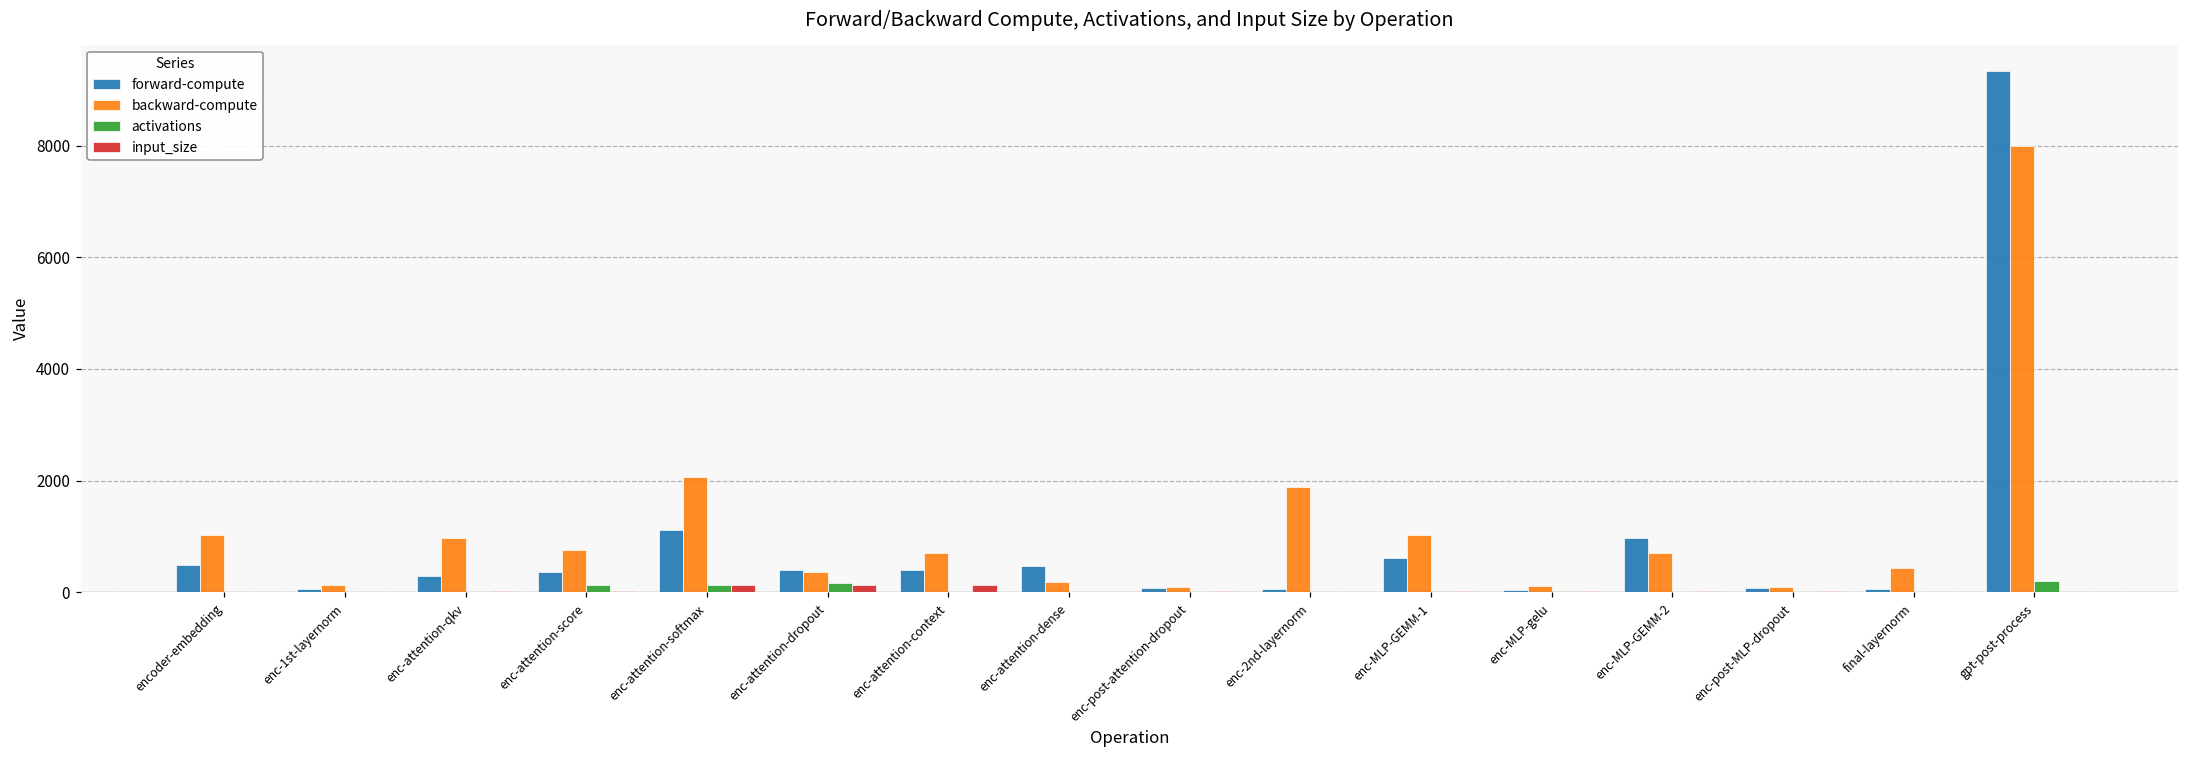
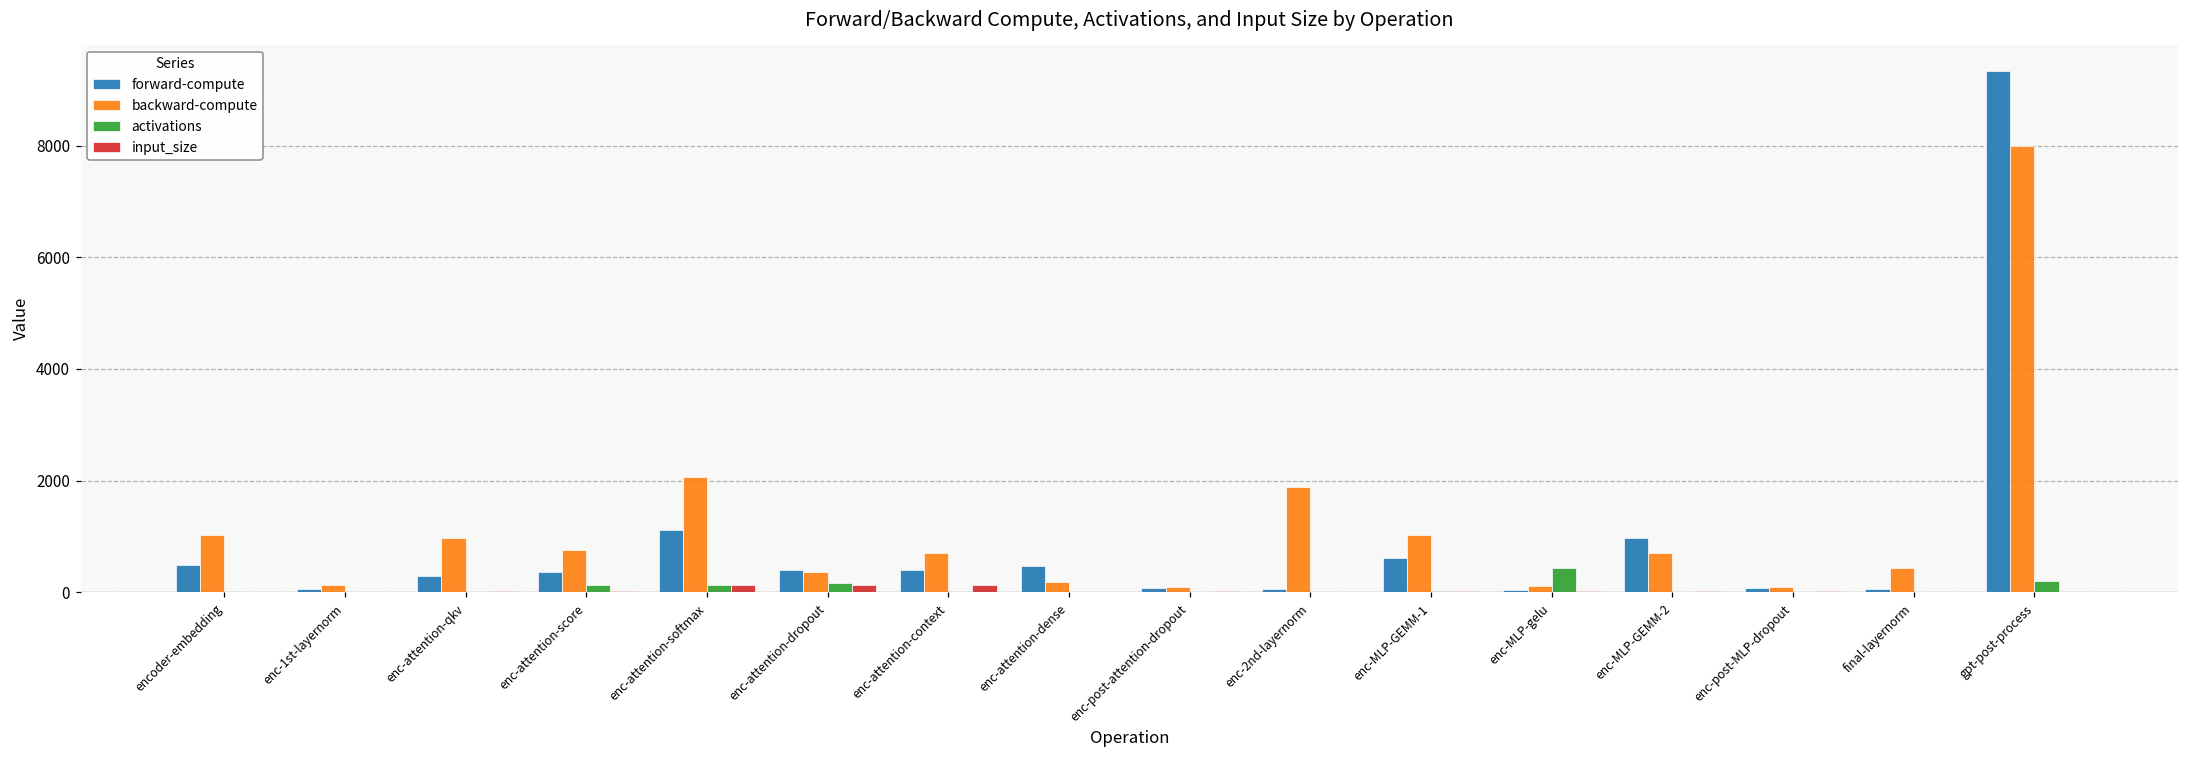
  {
    "forward-compute": {
      "encoder-embedding": 500,
      "enc-1st-layernorm": 100,
      "enc-attention-qkv": 300,
      "enc-attention-score": 400,
      "enc-attention-softmax": 1100,
      "enc-attention-dropout": 400,
      "enc-attention-context": 400,
      "enc-attention-dense": 500,
      "enc-post-attention-dropout": 100,
      "enc-2nd-layernorm": 100,
      "enc-MLP-GEMM-1": 600,
      "enc-MLP-GEMM-2": 1000,
      "enc-post-MLP-dropout": 100,
      "final-layernorm": 100,
      "gpt-post-process": 9300
    },
    "backward-compute": {
      "encoder-embedding": 1000,
      "enc-1st-layernorm": 100,
      "enc-attention-qkv": 1000,
      "enc-attention-score": 800,
      "enc-attention-softmax": 2100,
      "enc-attention-dropout": 400,
      "enc-attention-context": 700,
      "enc-attention-dense": 200,
      "enc-post-attention-dropout": 100,
      "enc-2nd-layernorm": 1900,
      "enc-MLP-GEMM-1": 1000,
      "enc-MLP-gelu": 100,
      "enc-MLP-GEMM-2": 700,
      "enc-post-MLP-dropout": 100,
      "final-layernorm": 400,
      "gpt-post-process": 8000
    },
    "activations": {
      "enc-attention-score": 100,
      "enc-attention-softmax": 100,
      "enc-attention-dropout": 200,
-     "enc-MLP-gelu": 0,
+     "enc-MLP-gelu": 400,
      "gpt-post-process": 200
    },
    "input_size": {
      "enc-attention-softmax": 100,
      "enc-attention-dropout": 100,
      "enc-attention-context": 100
    }
  }
